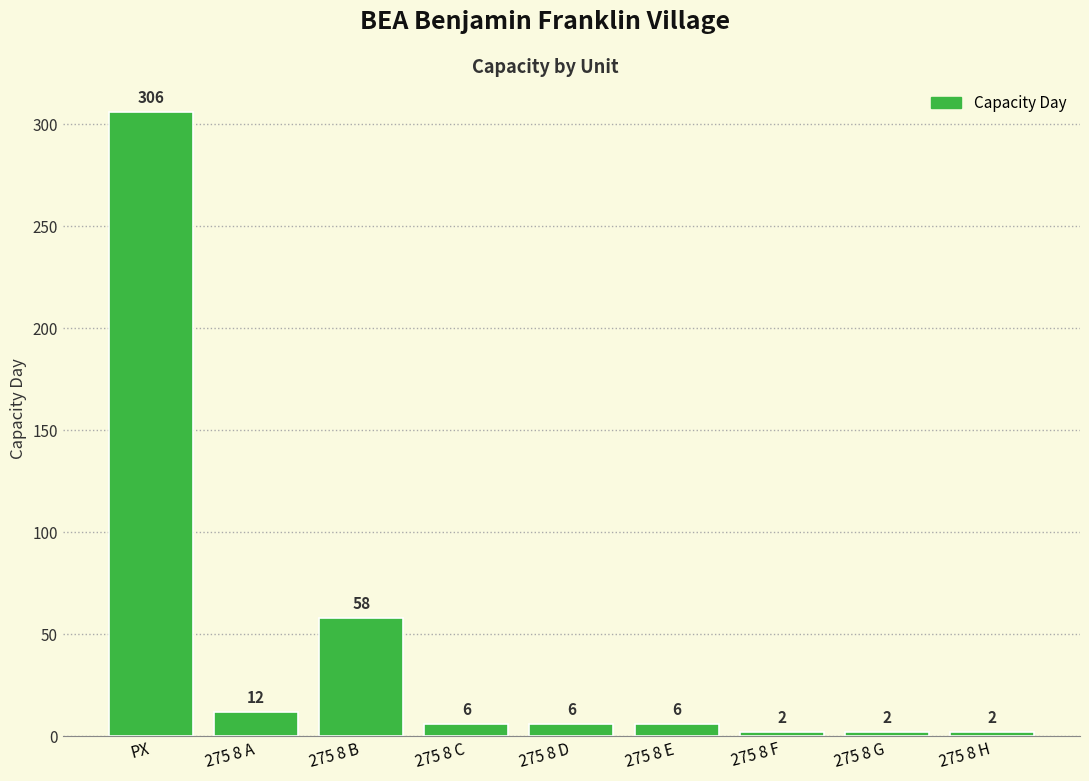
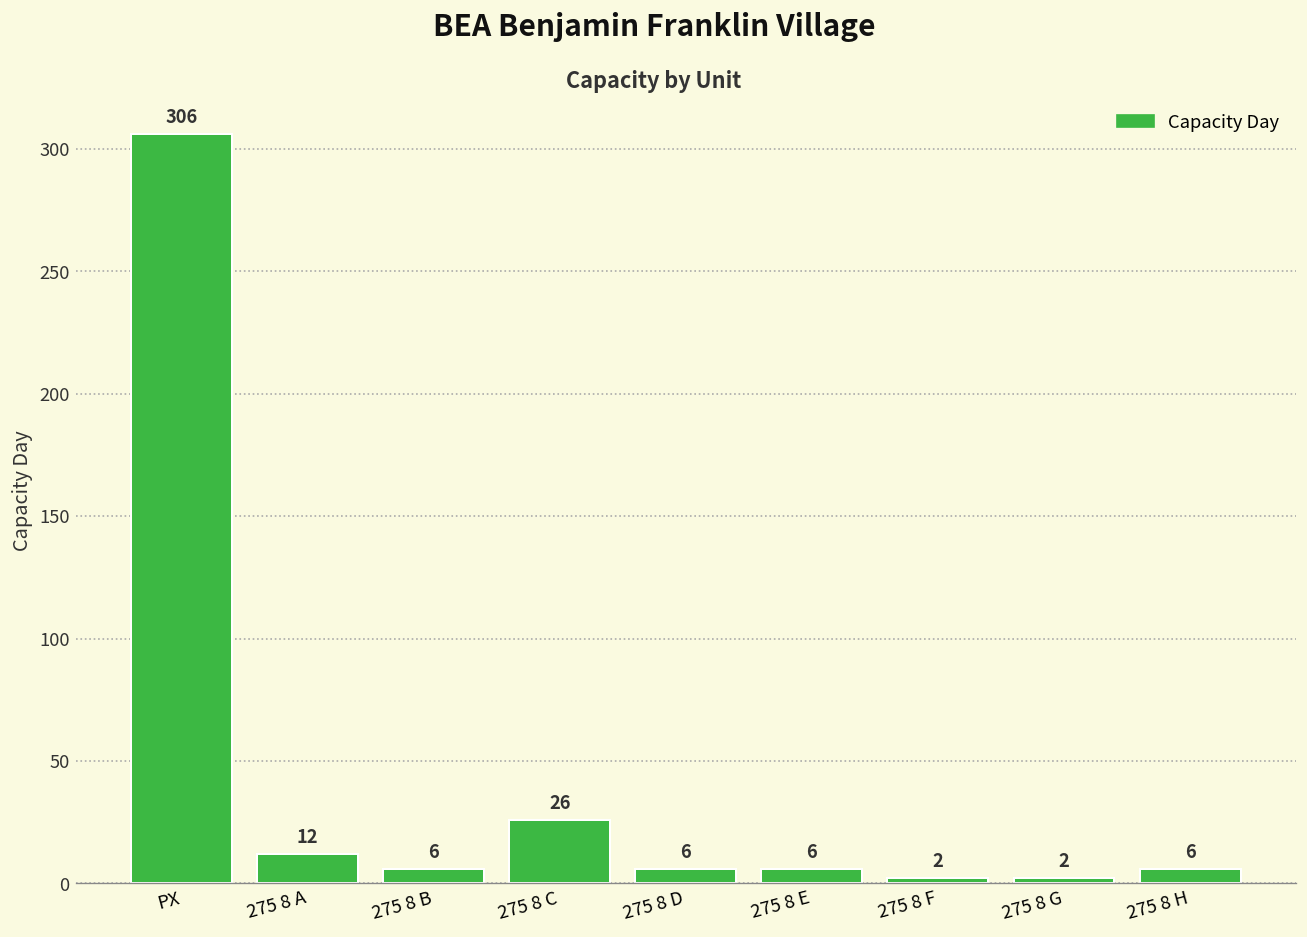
  {
    "PX": 306,
    "275 8 A": 12,
-   "275 8 B": 58,
-   "275 8 C": 6,
+   "275 8 B": 6,
+   "275 8 C": 26,
    "275 8 D": 6,
    "275 8 E": 6,
    "275 8 F": 2,
    "275 8 G": 2,
-   "275 8 H": 2
+   "275 8 H": 6
  }
